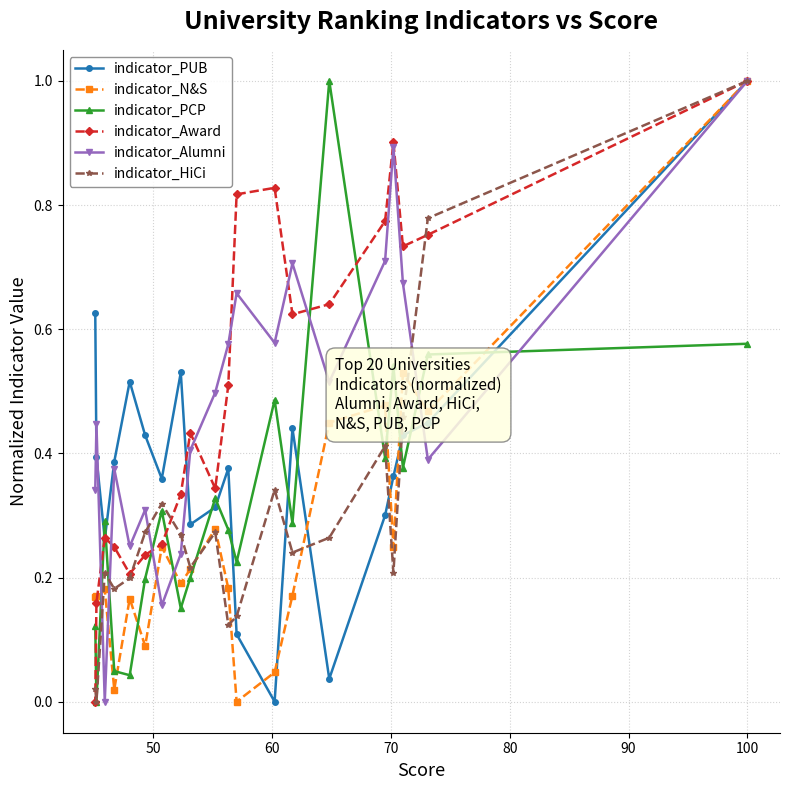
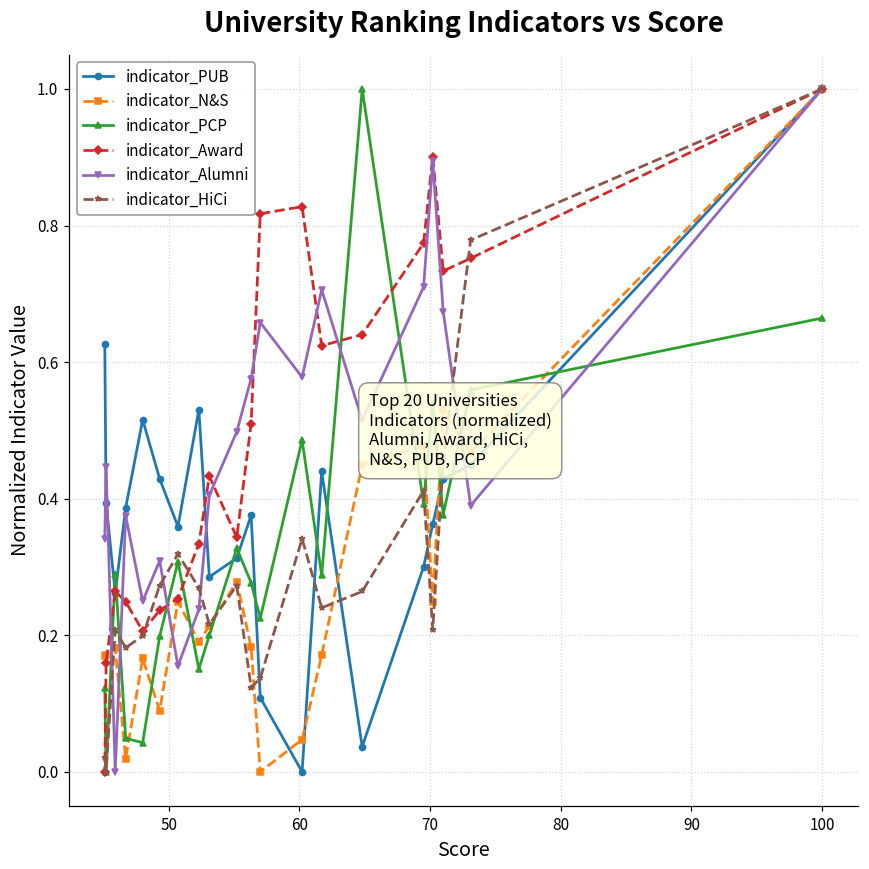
  {
    "indicator_PCP": {
-     "100": 0.58
+     "100": 0.66
    }
  }
